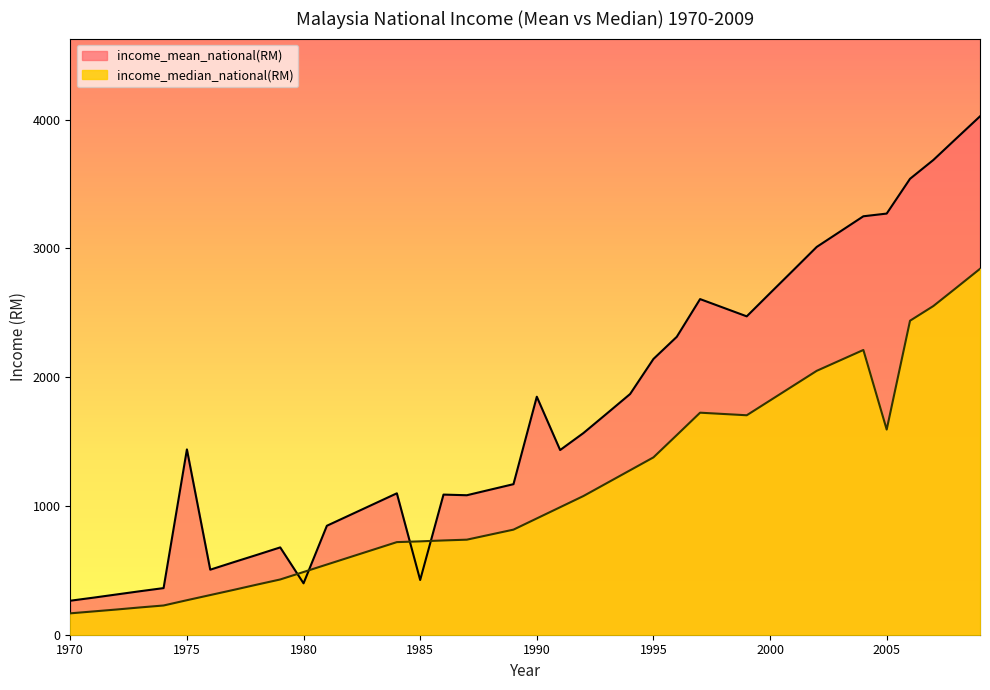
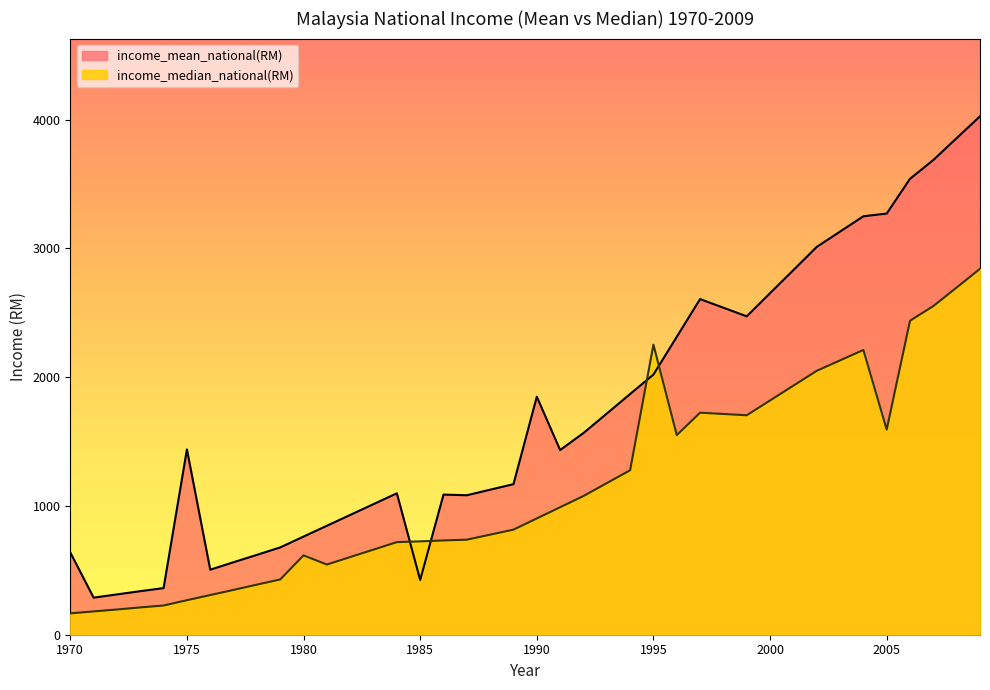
  {
    "income_mean_national(RM)": {
-     "1970": 260,
+     "1970": 640,
      "1975": 1440,
-     "1980": 400,
+     "1980": 760,
      "1985": 430,
      "1990": 1850,
-     "1995": 2140,
+     "1995": 2020,
      "2000": 2650,
      "2005": 3270
    },
    "income_median_national(RM)": {
      "1970": 170,
      "1975": 270,
-     "1980": 490,
+     "1980": 620,
      "1985": 730,
      "1990": 900,
-     "1995": 1380,
+     "1995": 2250,
      "2000": 1820,
      "2005": 1590
    }
  }
